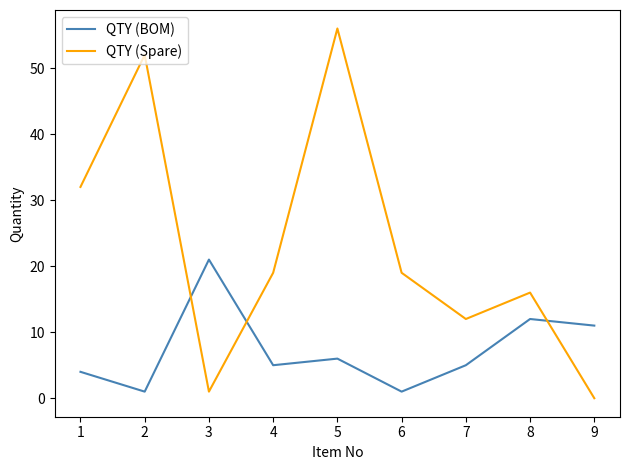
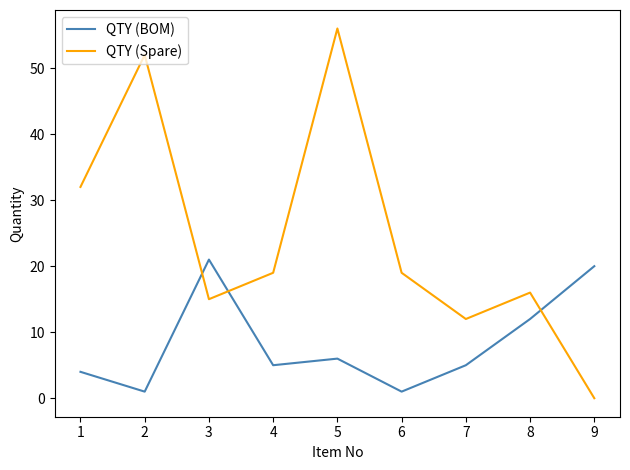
  {
    "QTY (BOM)": {
      "1": 4,
      "2": 1,
      "3": 21,
      "4": 5,
      "5": 6,
      "6": 1,
      "7": 5,
      "8": 12,
-     "9": 11
+     "9": 20
    },
    "QTY (Spare)": {
      "1": 32,
-     "3": 1,
+     "3": 15,
      "4": 19,
      "5": 56,
      "6": 19,
      "7": 12,
      "8": 16,
      "9": 0
    }
  }
